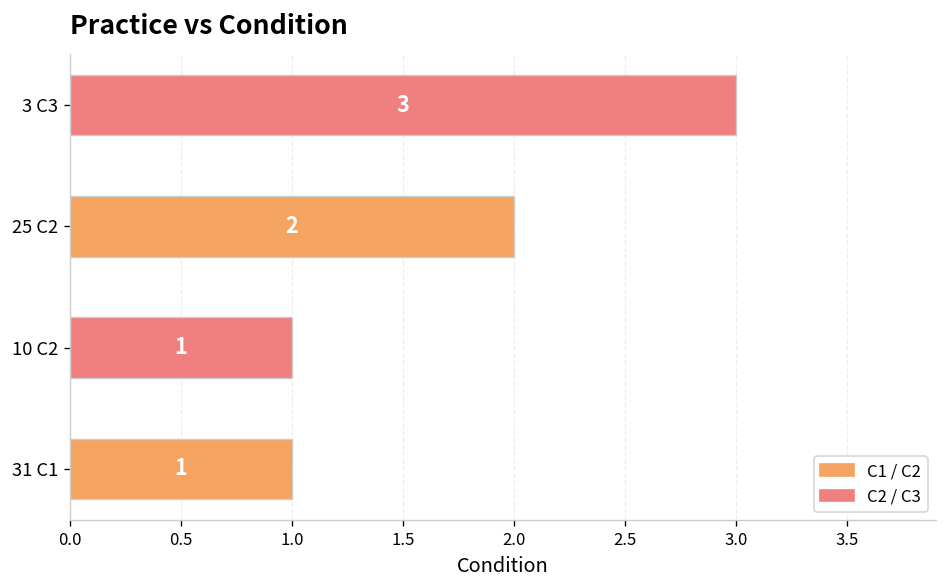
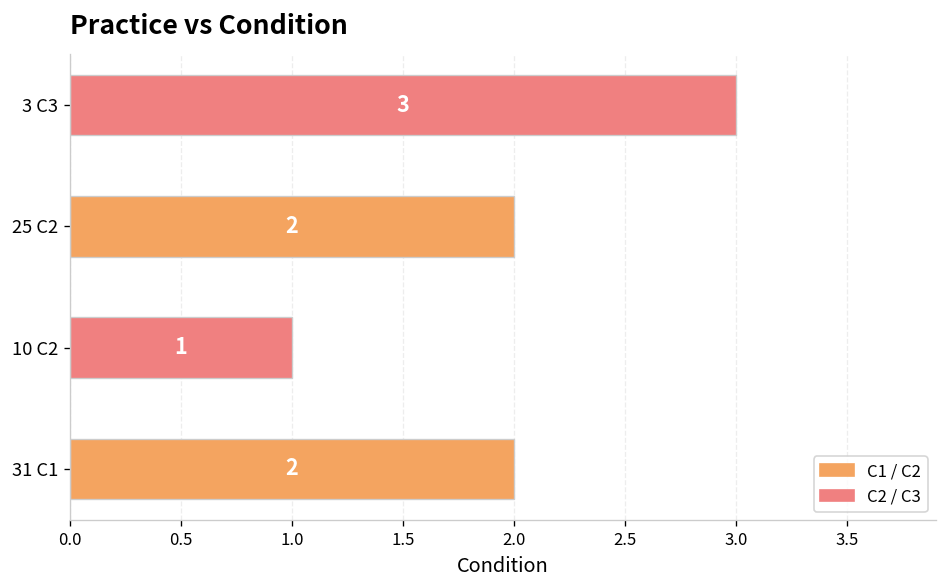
  {
    "3 C3": 3,
    "25 C2": 2,
    "10 C2": 1,
-   "31 C1": 1
+   "31 C1": 2
  }
